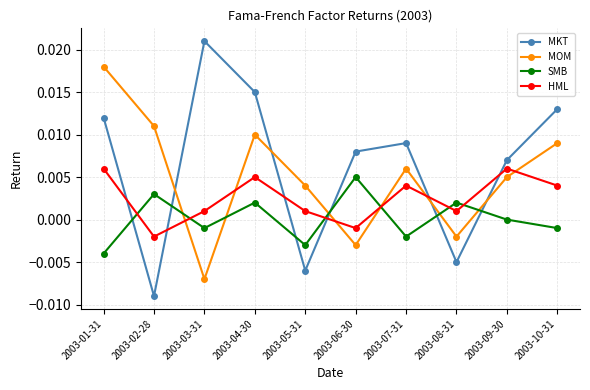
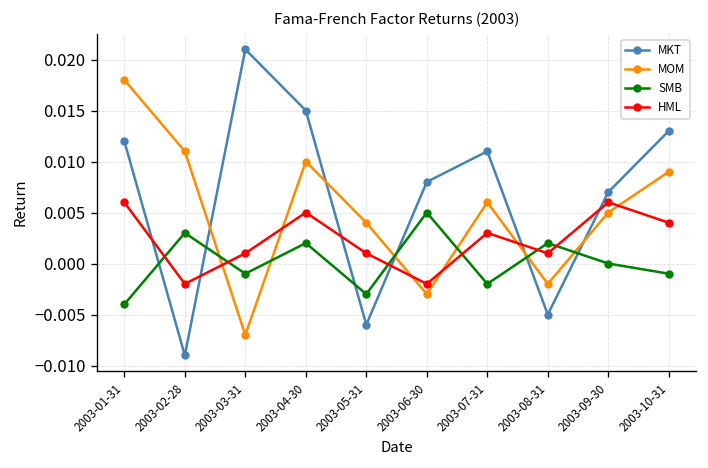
  {
    "MKT": {
      "2003-01-31": 0.012,
      "2003-02-28": -0.009,
      "2003-03-31": 0.021,
      "2003-04-30": 0.015,
      "2003-05-31": -0.006,
      "2003-06-30": 0.008,
-     "2003-07-31": 0.009,
+     "2003-07-31": 0.011,
      "2003-08-31": -0.005,
      "2003-09-30": 0.007,
      "2003-10-31": 0.013
    },
    "MOM": {
      "2003-01-31": 0.018,
      "2003-02-28": 0.011,
      "2003-03-31": -0.007,
      "2003-04-30": 0.010,
      "2003-05-31": 0.004,
      "2003-06-30": -0.003,
      "2003-07-31": 0.006,
      "2003-08-31": -0.002,
      "2003-09-30": 0.005,
      "2003-10-31": 0.009
    },
    "SMB": {
      "2003-01-31": -0.004,
      "2003-02-28": 0.003,
      "2003-03-31": -0.001,
      "2003-04-30": 0.002,
      "2003-05-31": -0.003,
      "2003-06-30": 0.005,
      "2003-07-31": -0.002,
      "2003-08-31": 0.002,
      "2003-09-30": 0.000,
      "2003-10-31": -0.001
    },
    "HML": {
      "2003-01-31": 0.006,
      "2003-02-28": -0.002,
      "2003-03-31": 0.001,
      "2003-04-30": 0.005,
      "2003-05-31": 0.001,
-     "2003-06-30": -0.001,
-     "2003-07-31": 0.004,
+     "2003-06-30": -0.002,
+     "2003-07-31": 0.003,
      "2003-08-31": 0.001,
      "2003-09-30": 0.006,
      "2003-10-31": 0.004
    }
  }
